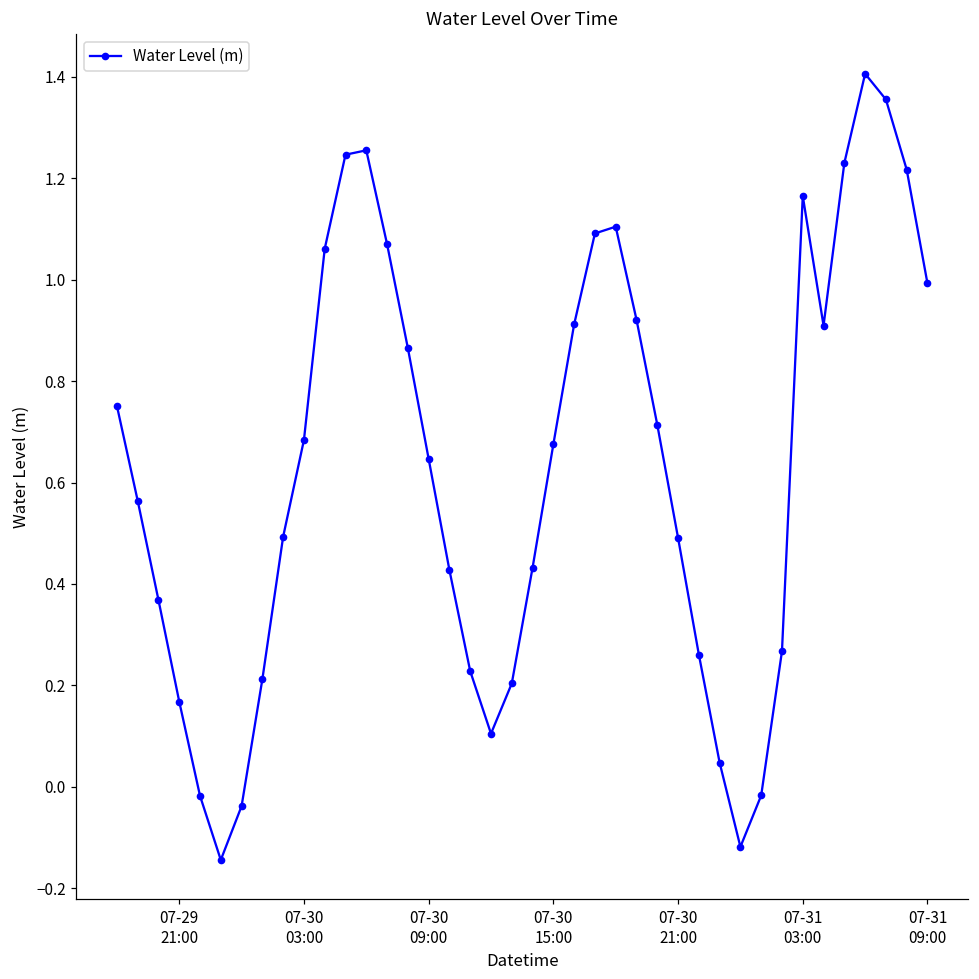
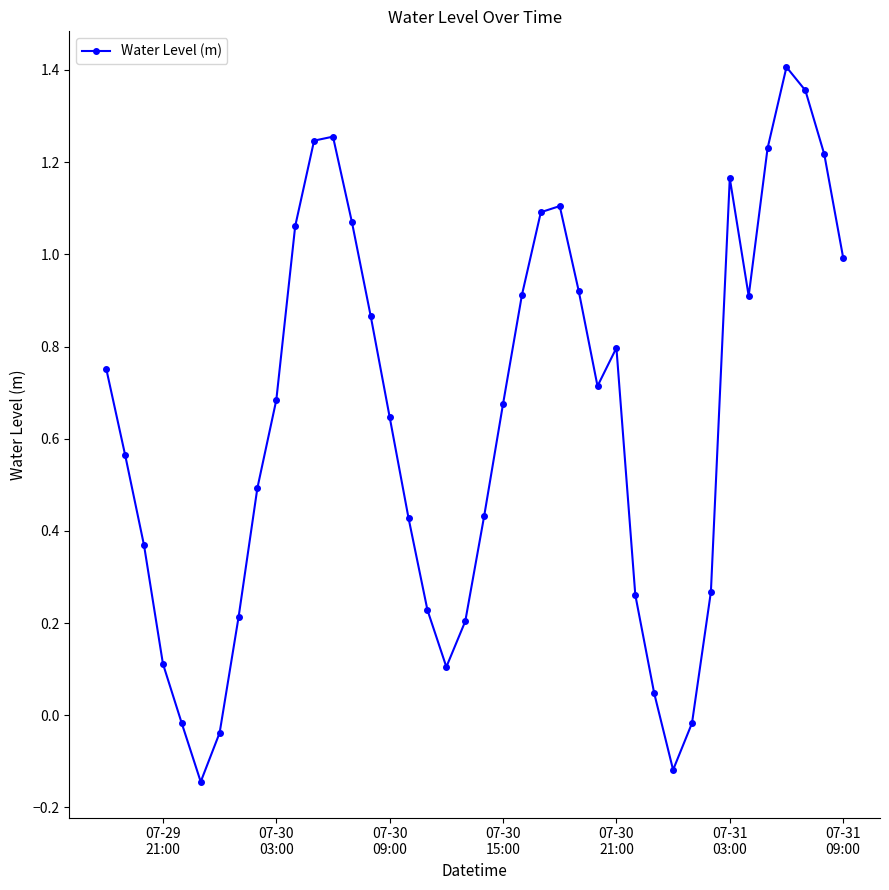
  {
-   "07-29 21:00": 0.17,
+   "07-29 21:00": 0.11,
    "07-30 03:00": 0.68,
    "07-30 09:00": 0.65,
    "07-30 15:00": 0.68,
-   "07-30 21:00": 0.49,
+   "07-30 21:00": 0.80,
    "07-31 03:00": 1.17,
    "07-31 09:00": 0.99
  }
